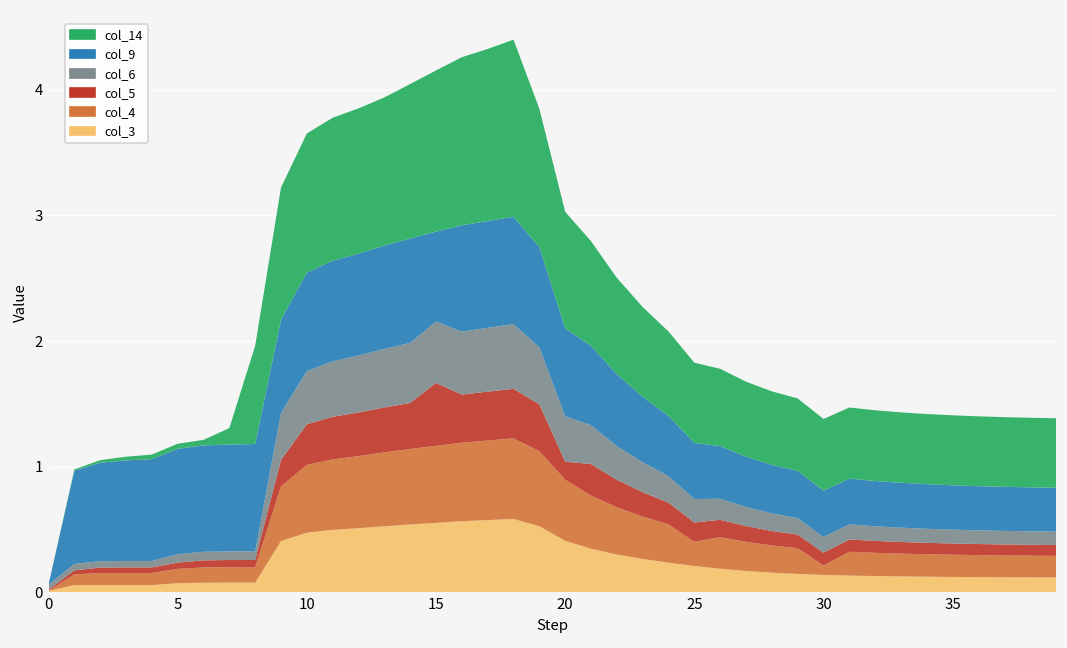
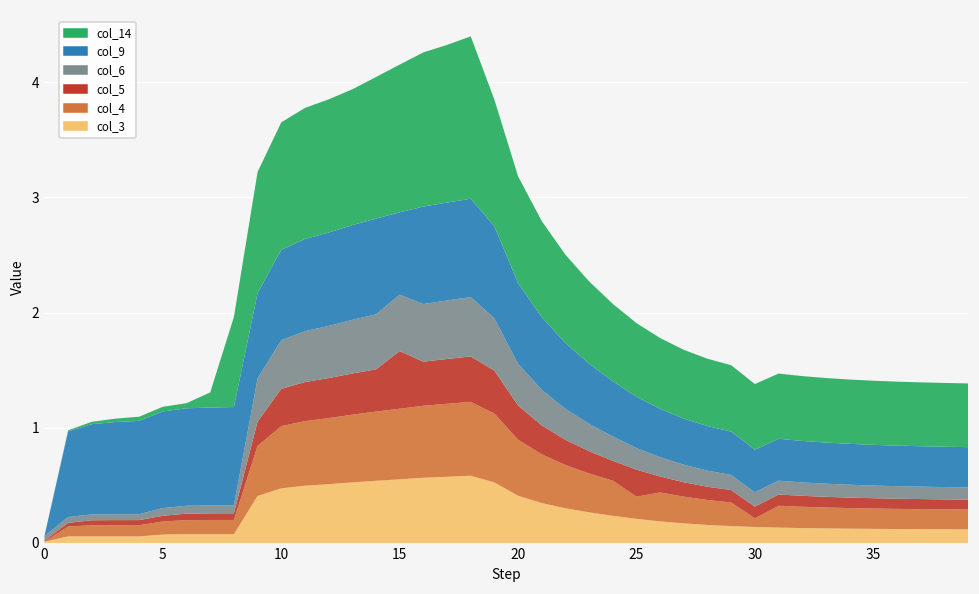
  {
    "col_3": {
      "5": 0.07,
      "10": 0.47,
      "15": 0.55,
      "20": 0.41,
      "25": 0.21,
      "30": 0.14,
      "35": 0.12
    },
    "col_4": {
      "5": 0.11,
      "10": 0.54,
      "15": 0.61,
      "20": 0.49,
      "25": 0.19,
      "30": 0.07,
      "35": 0.18
    },
    "col_5": {
      "5": 0.05,
      "10": 0.32,
      "15": 0.50,
-     "20": 0.14,
-     "25": 0.15,
+     "20": 0.30,
+     "25": 0.23,
      "30": 0.10,
      "35": 0.09
    },
    "col_6": {
      "5": 0.07,
      "10": 0.42,
      "15": 0.49,
      "20": 0.36,
      "25": 0.19,
      "30": 0.12,
      "35": 0.11
    },
    "col_9": {
      "5": 0.84,
      "10": 0.78,
      "15": 0.72,
      "20": 0.70,
      "25": 0.45,
      "30": 0.37,
      "35": 0.35
    },
    "col_14": {
      "5": 0.04,
      "10": 1.11,
      "15": 1.28,
      "20": 0.93,
      "25": 0.64,
      "30": 0.57,
      "35": 0.56
    }
  }
